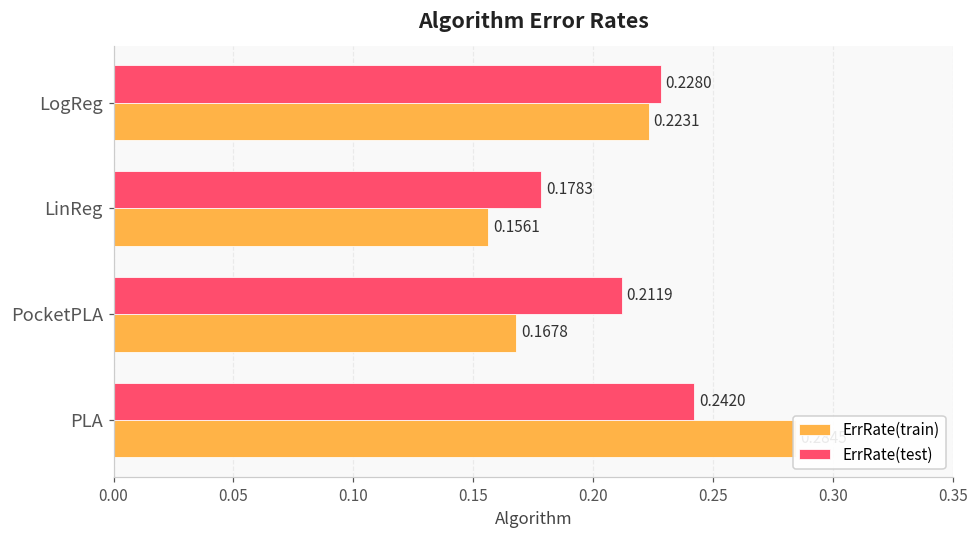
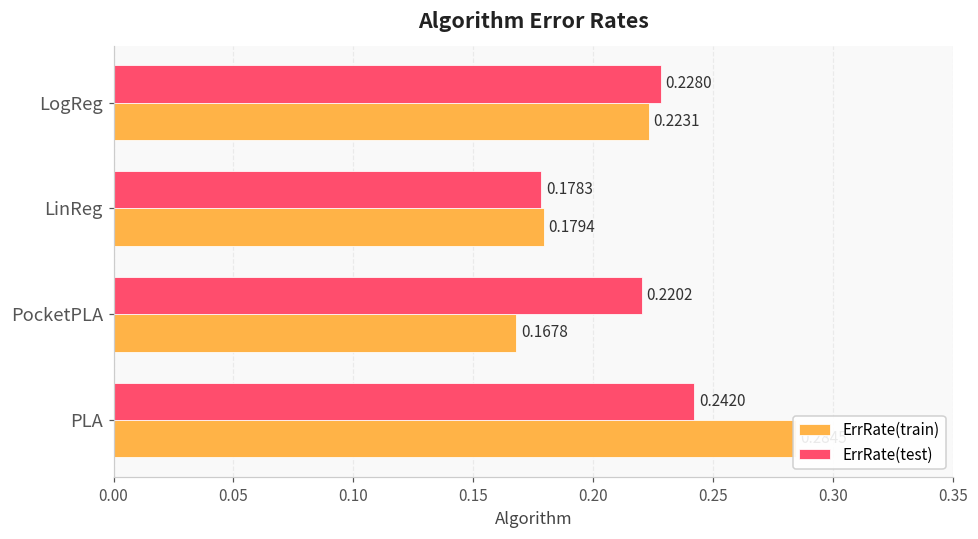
  {
    "ErrRate(train)": {
      "LogReg": 0.2231,
-     "LinReg": 0.1561,
+     "LinReg": 0.1794,
      "PocketPLA": 0.1678
    },
    "ErrRate(test)": {
      "LogReg": 0.2280,
      "LinReg": 0.1783,
-     "PocketPLA": 0.2119,
+     "PocketPLA": 0.2202,
      "PLA": 0.2420
    }
  }
